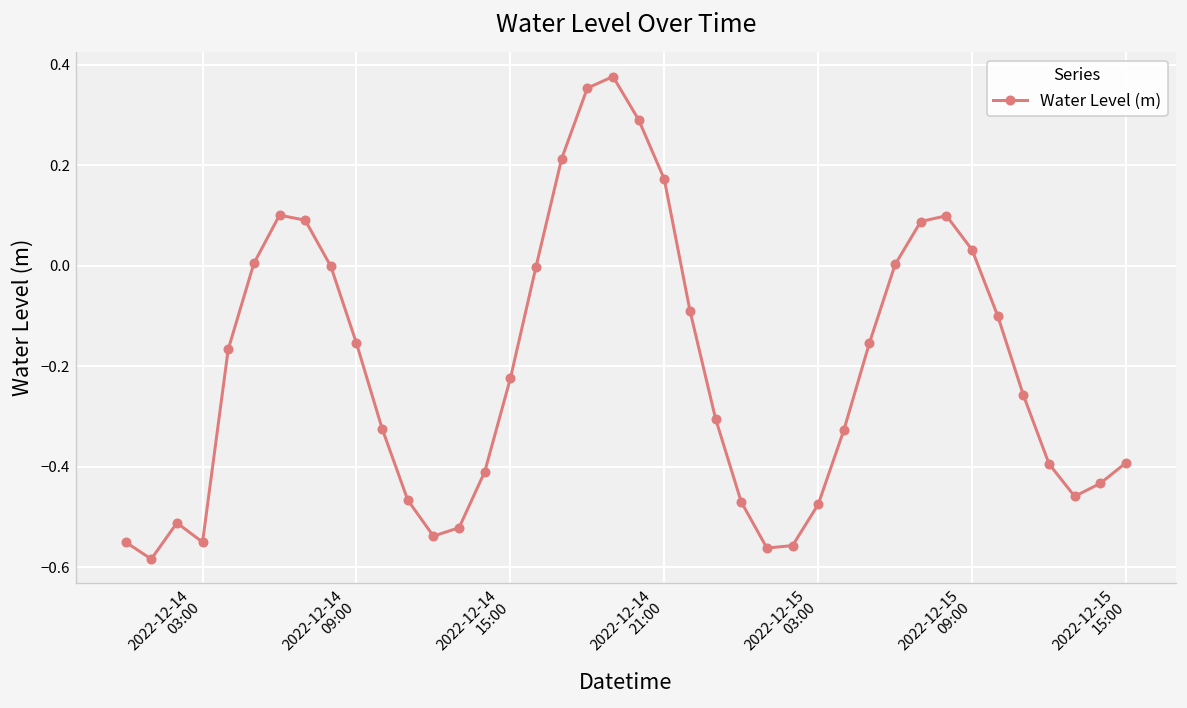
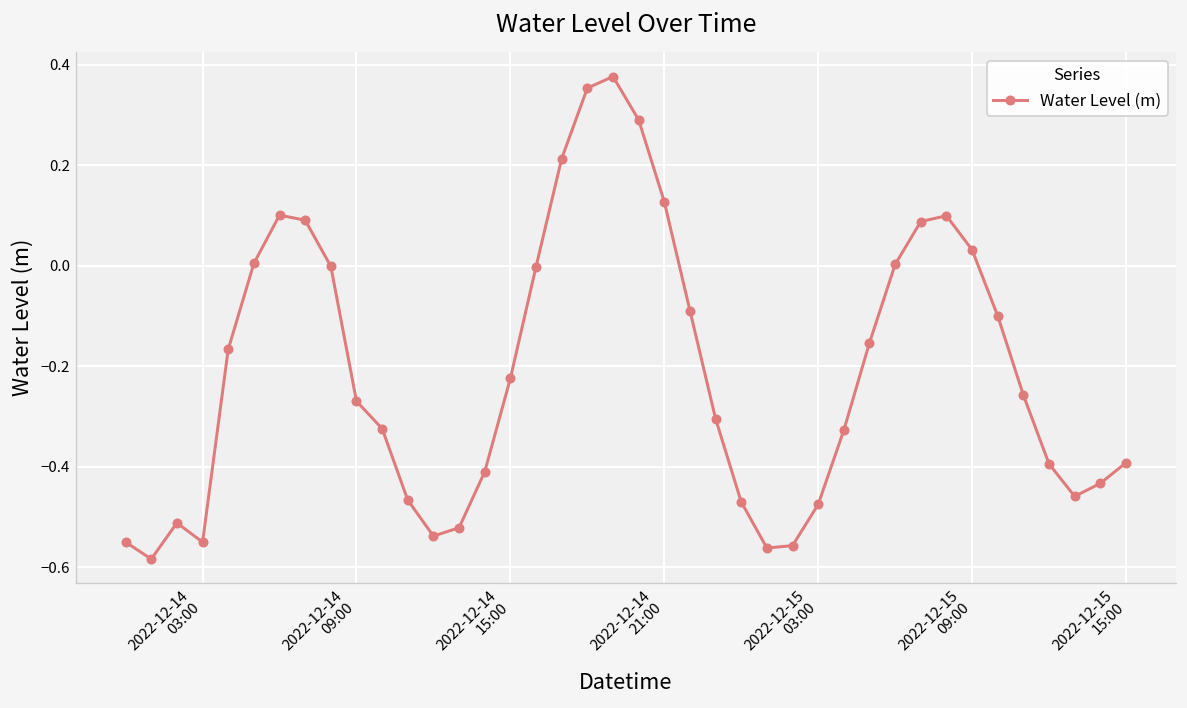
  {
    "2022-12-14 03:00": -0.55,
-   "2022-12-14 09:00": -0.15,
+   "2022-12-14 09:00": -0.27,
    "2022-12-14 15:00": -0.22,
-   "2022-12-14 21:00": 0.17,
+   "2022-12-14 21:00": 0.13,
    "2022-12-15 03:00": -0.48,
    "2022-12-15 09:00": 0.03,
    "2022-12-15 15:00": -0.39
  }
